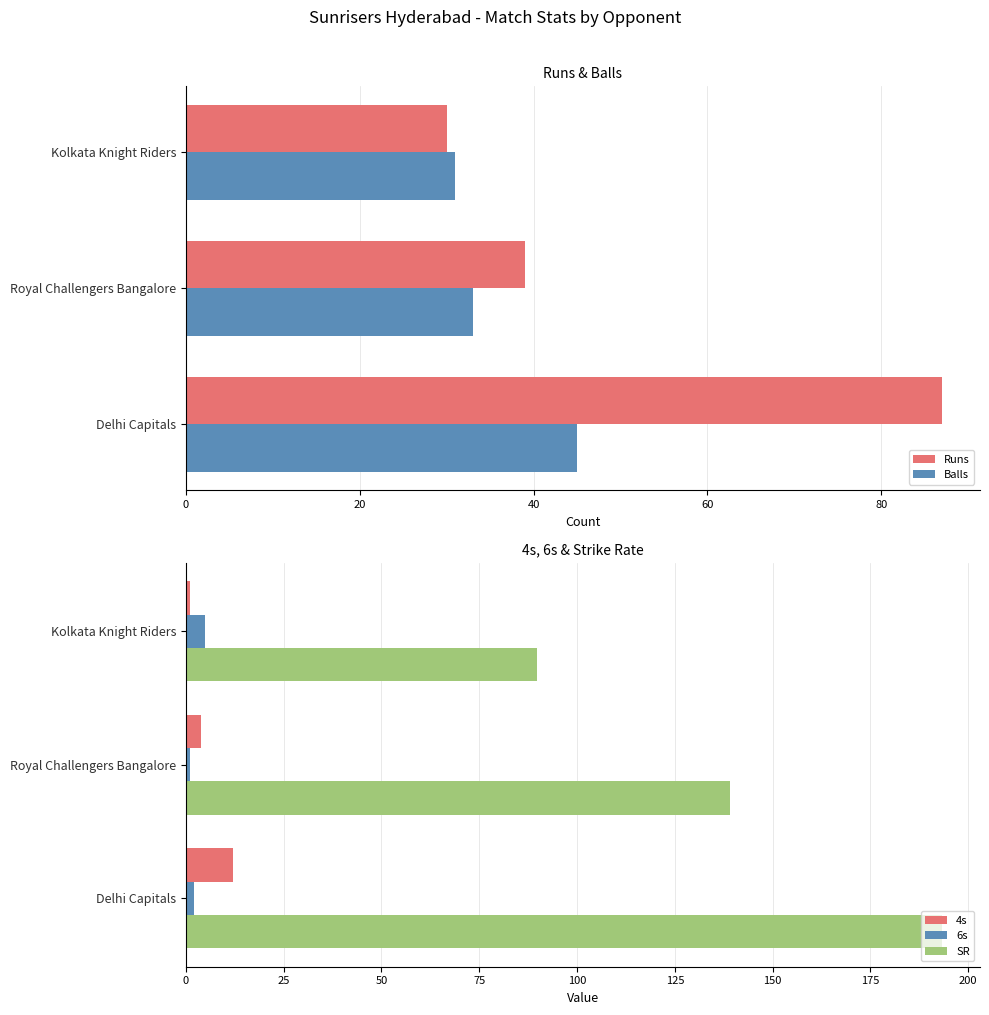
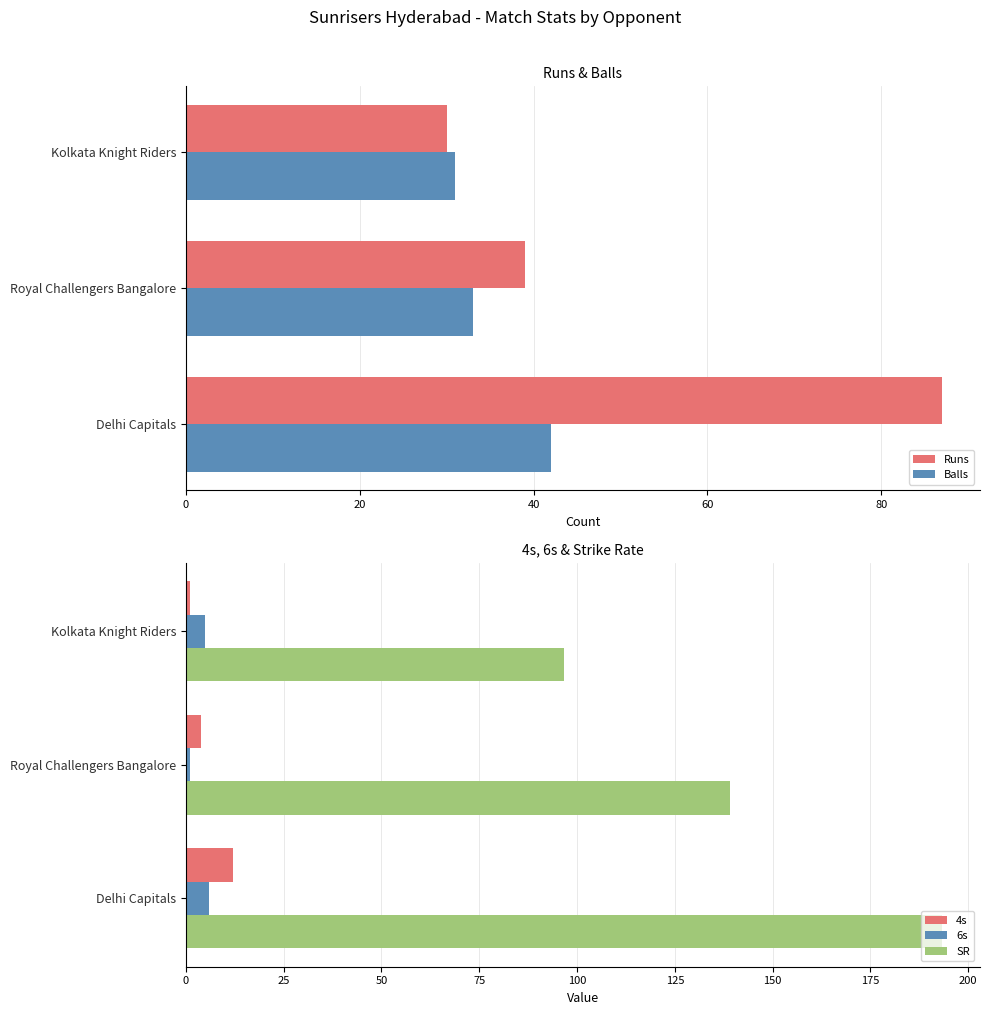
  {
    "Runs & Balls": {
      "Runs": {
        "Kolkata Knight Riders": 30,
        "Royal Challengers Bangalore": 39,
        "Delhi Capitals": 87
      },
      "Balls": {
        "Kolkata Knight Riders": 31,
        "Royal Challengers Bangalore": 33,
-       "Delhi Capitals": 45
+       "Delhi Capitals": 42
      }
    },
    "4s, 6s & Strike Rate": {
      "4s": {
        "Kolkata Knight Riders": 1,
        "Royal Challengers Bangalore": 4,
        "Delhi Capitals": 12
      },
      "6s": {
        "Kolkata Knight Riders": 5,
        "Royal Challengers Bangalore": 1,
-       "Delhi Capitals": 2
+       "Delhi Capitals": 6
      },
      "SR": {
-       "Kolkata Knight Riders": 90,
+       "Kolkata Knight Riders": 97,
        "Royal Challengers Bangalore": 139
      }
    }
  }
